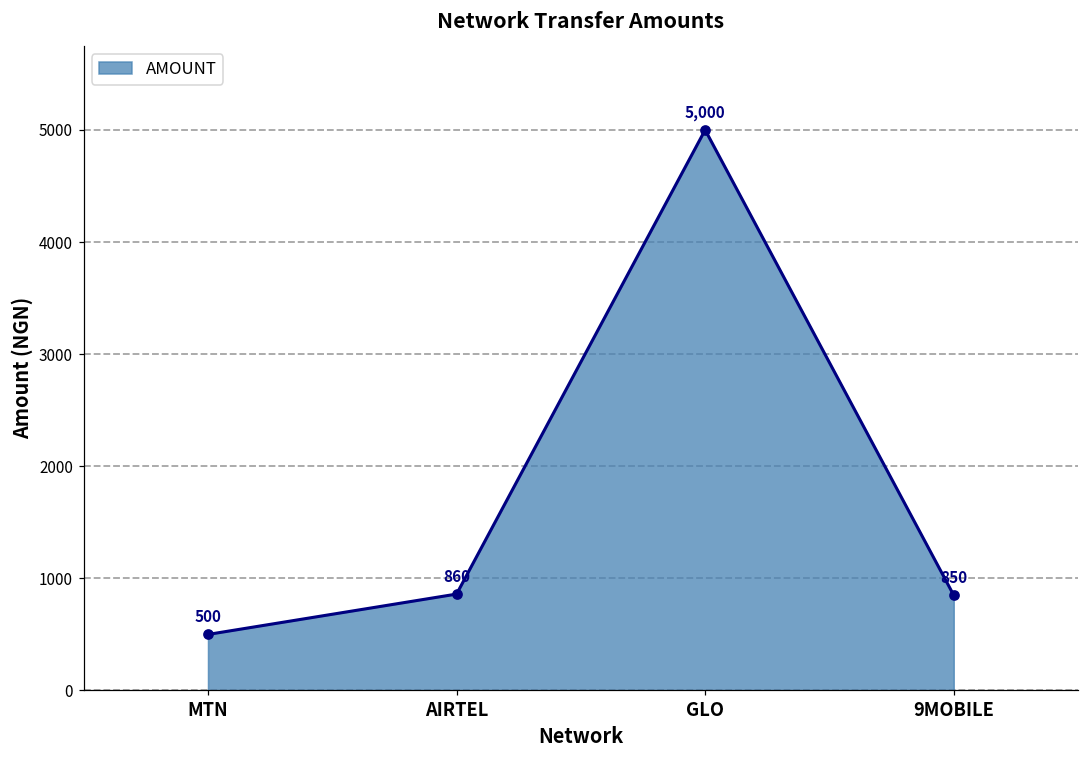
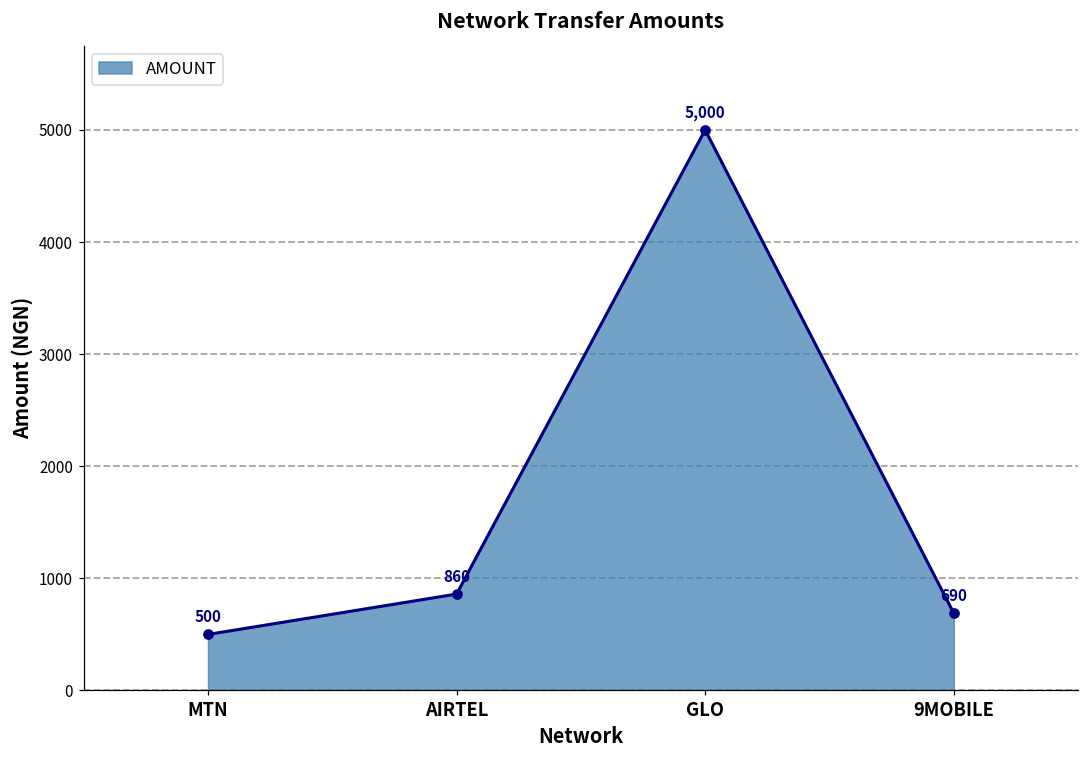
  {
    "MTN": "500",
    "AIRTEL": "860",
    "GLO": "5,000",
-   "9MOBILE": "850"
+   "9MOBILE": "690"
  }
